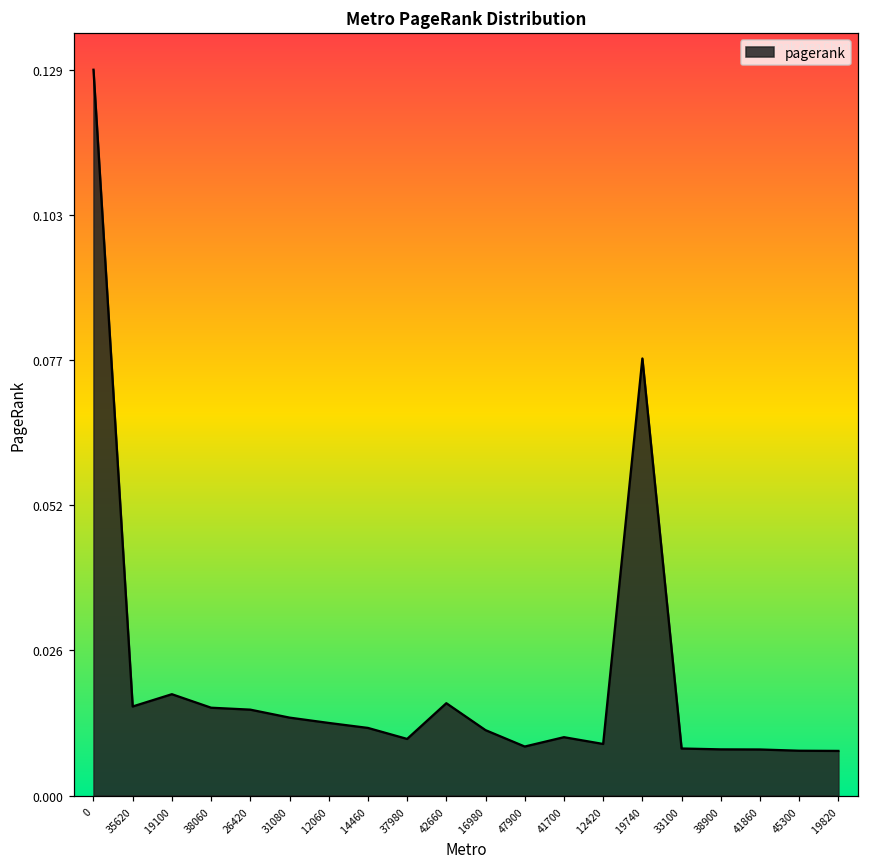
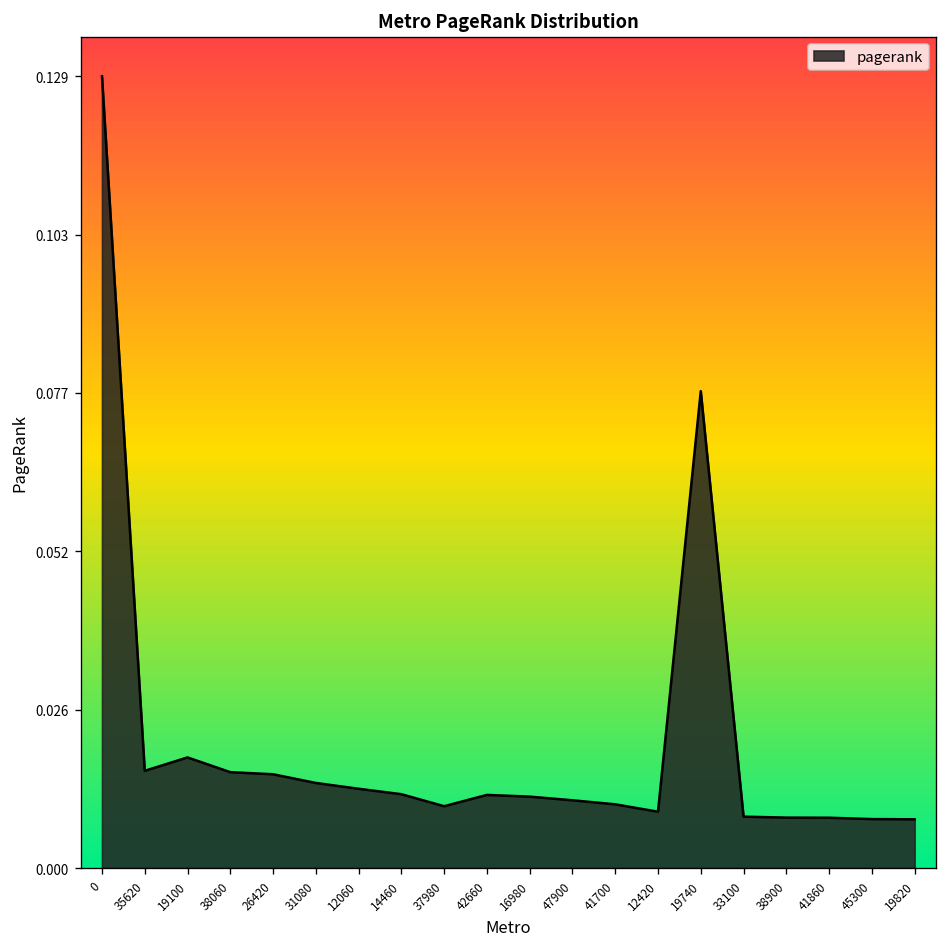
  {
    "0": 0.129,
    "35620": 0.016,
    "19100": 0.018,
    "38060": 0.016,
    "26420": 0.015,
    "31080": 0.014,
    "12060": 0.013,
    "14460": 0.012,
    "37980": 0.010,
-   "42660": 0.016,
+   "42660": 0.012,
    "16980": 0.012,
-   "47900": 0.009,
+   "47900": 0.011,
    "41700": 0.010,
    "12420": 0.009,
    "19740": 0.078,
    "33100": 0.008,
    "38900": 0.008,
    "41860": 0.008,
    "45300": 0.008,
    "19820": 0.008
  }
